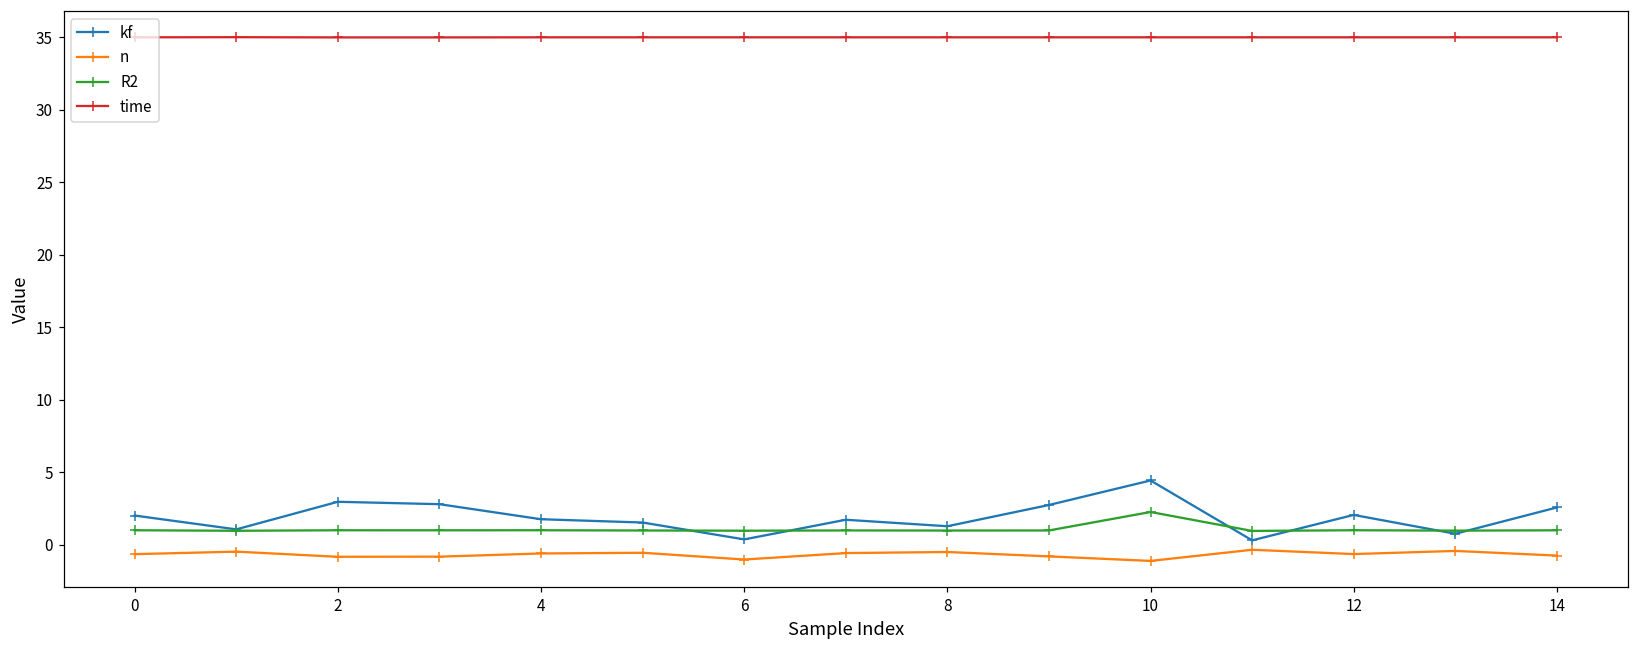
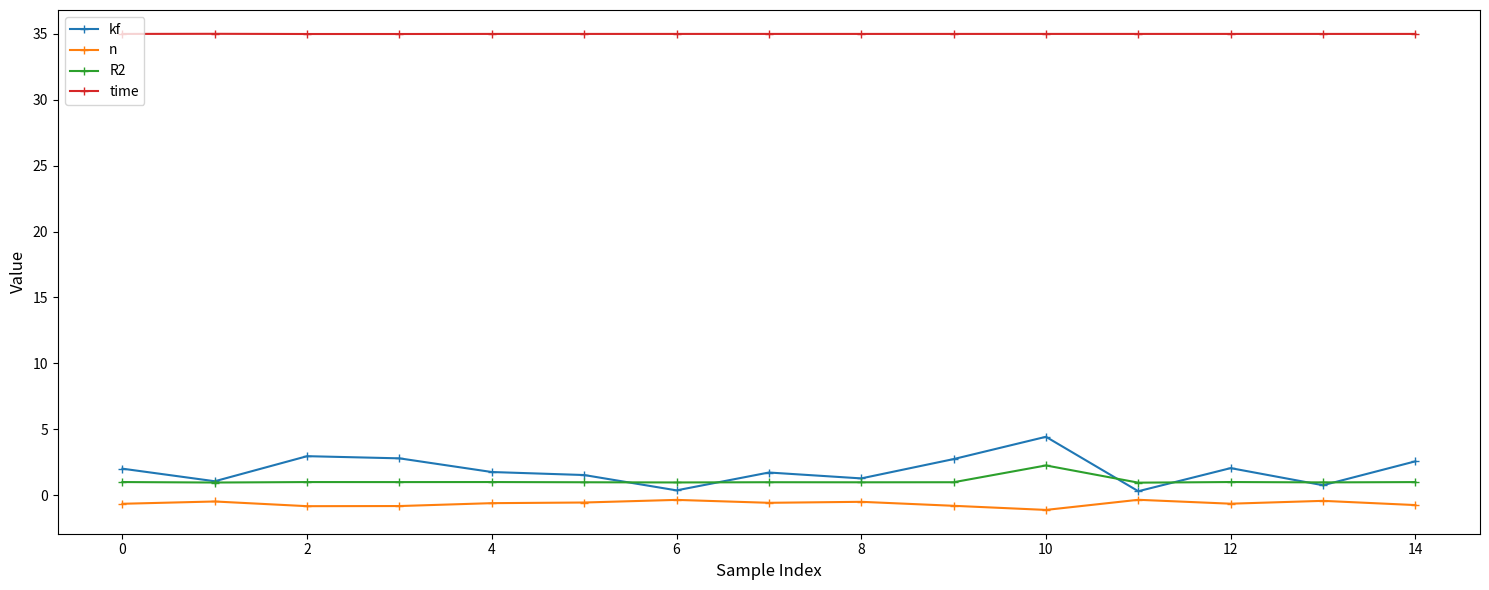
  {
    "kf": {
      "0": 2.0,
      "2": 3.0,
      "4": 1.7,
      "6": 0.4,
      "8": 1.3,
      "10": 4.4,
      "12": 2.0,
      "14": 2.6
    },
    "n": {
      "0": -0.7,
      "2": -0.8,
      "4": -0.6,
-     "6": -1.0,
+     "6": -0.4,
      "8": -0.5,
      "10": -1.1,
      "12": -0.7,
      "14": -0.8
    },
    "R2": {
      "0": 1.0,
      "2": 1.0,
      "4": 1.0,
      "6": 1.0,
      "8": 1.0,
      "10": 2.2,
      "12": 1.0,
      "14": 1.0
    },
    "time": {
      "2": 35.0,
      "4": 35.0,
      "6": 35.0,
      "8": 35.0,
      "10": 35.0,
      "12": 35.0,
      "14": 35.0
    }
  }
